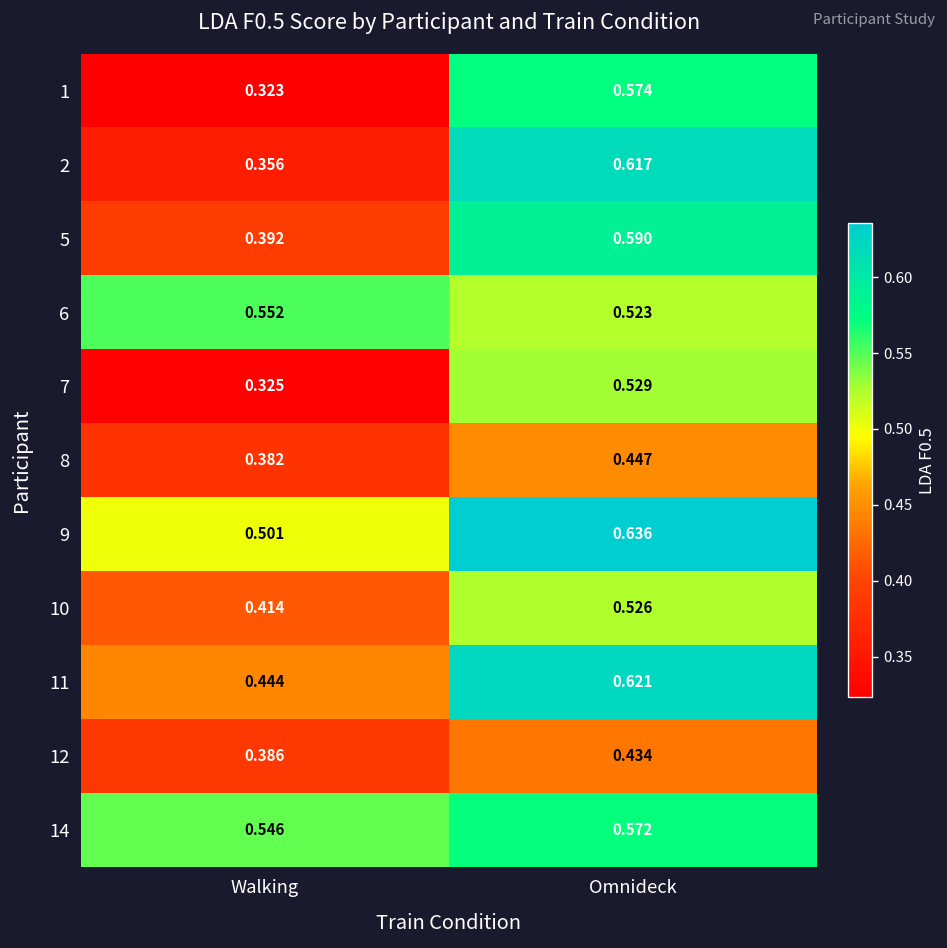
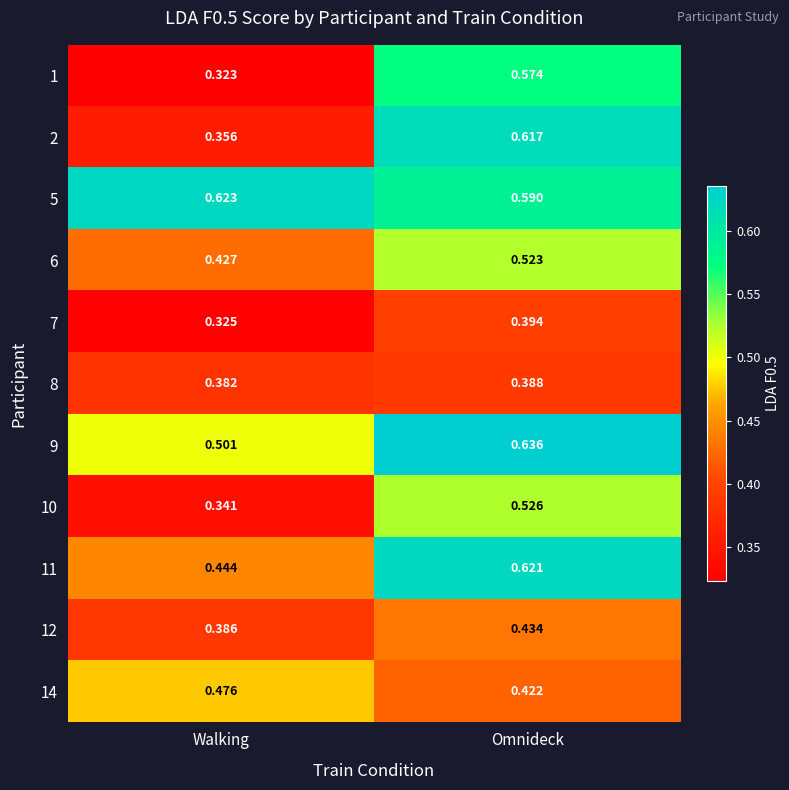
  {
    "1": {
      "Walking": 0.323,
      "Omnideck": 0.574
    },
    "2": {
      "Walking": 0.356,
      "Omnideck": 0.617
    },
    "5": {
-     "Walking": 0.392,
+     "Walking": 0.623,
      "Omnideck": 0.590
    },
    "6": {
-     "Walking": 0.552,
+     "Walking": 0.427,
      "Omnideck": 0.523
    },
    "7": {
      "Walking": 0.325,
-     "Omnideck": 0.529
+     "Omnideck": 0.394
    },
    "8": {
      "Walking": 0.382,
-     "Omnideck": 0.447
+     "Omnideck": 0.388
    },
    "9": {
      "Walking": 0.501,
      "Omnideck": 0.636
    },
    "10": {
-     "Walking": 0.414,
+     "Walking": 0.341,
      "Omnideck": 0.526
    },
    "11": {
      "Walking": 0.444,
      "Omnideck": 0.621
    },
    "12": {
      "Walking": 0.386,
      "Omnideck": 0.434
    },
    "14": {
-     "Walking": 0.546,
-     "Omnideck": 0.572
+     "Walking": 0.476,
+     "Omnideck": 0.422
    }
  }
